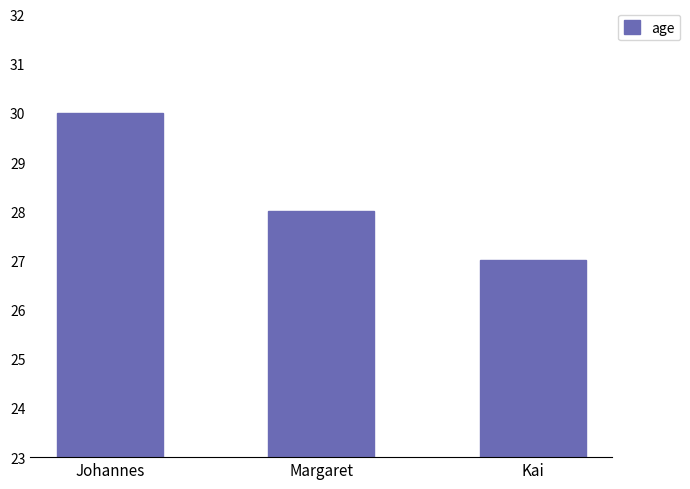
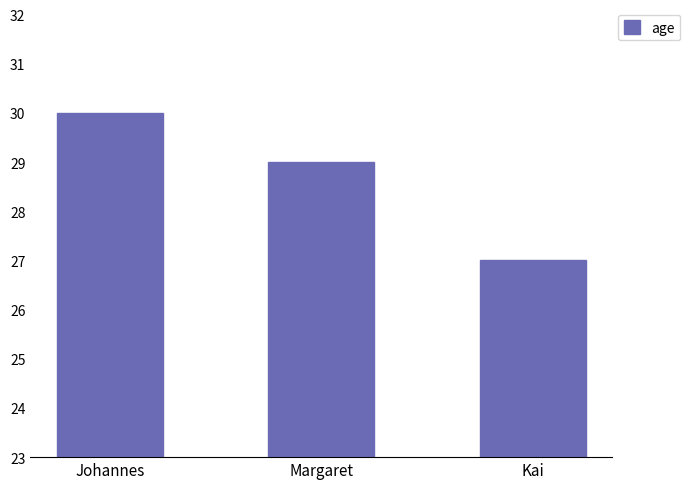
  {
    "Johannes": 30,
-   "Margaret": 28,
+   "Margaret": 29,
    "Kai": 27
  }
